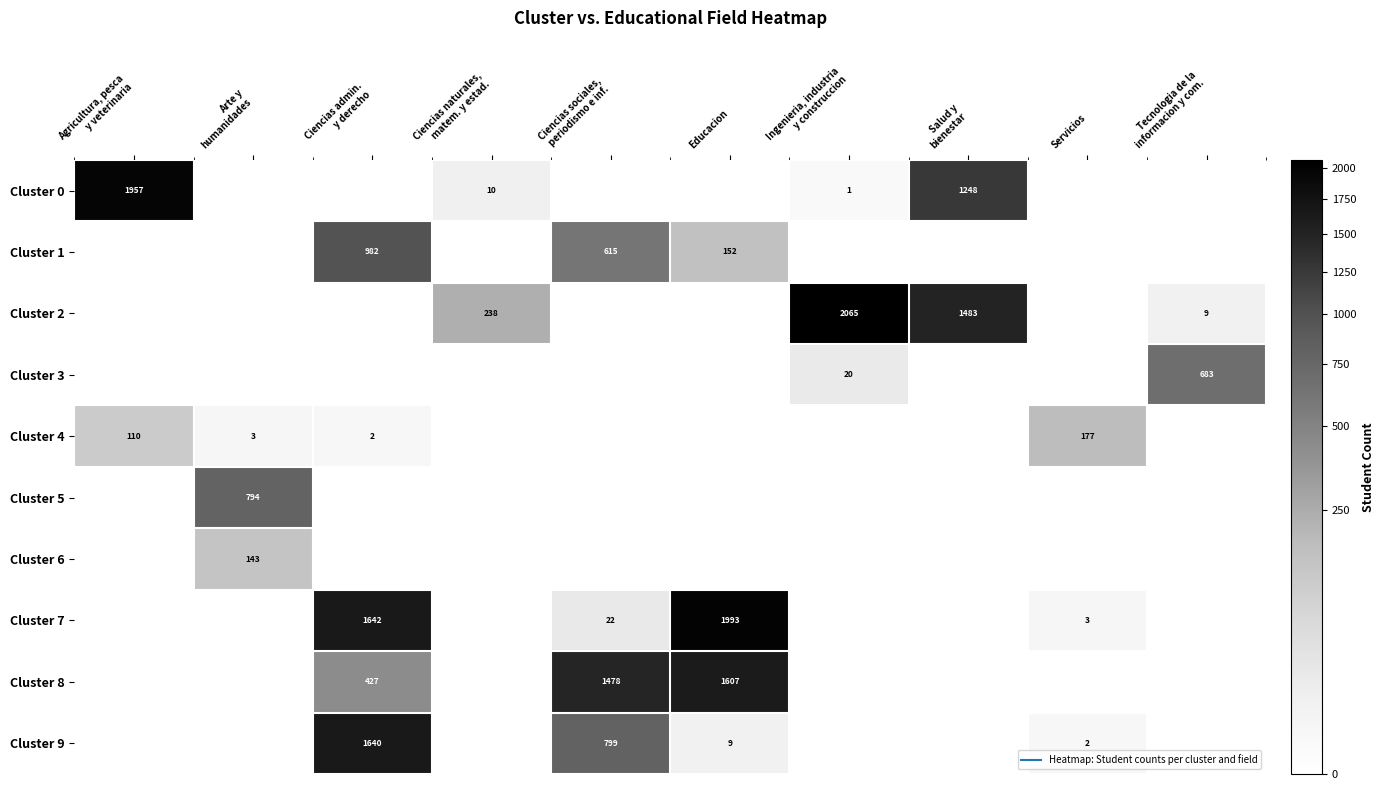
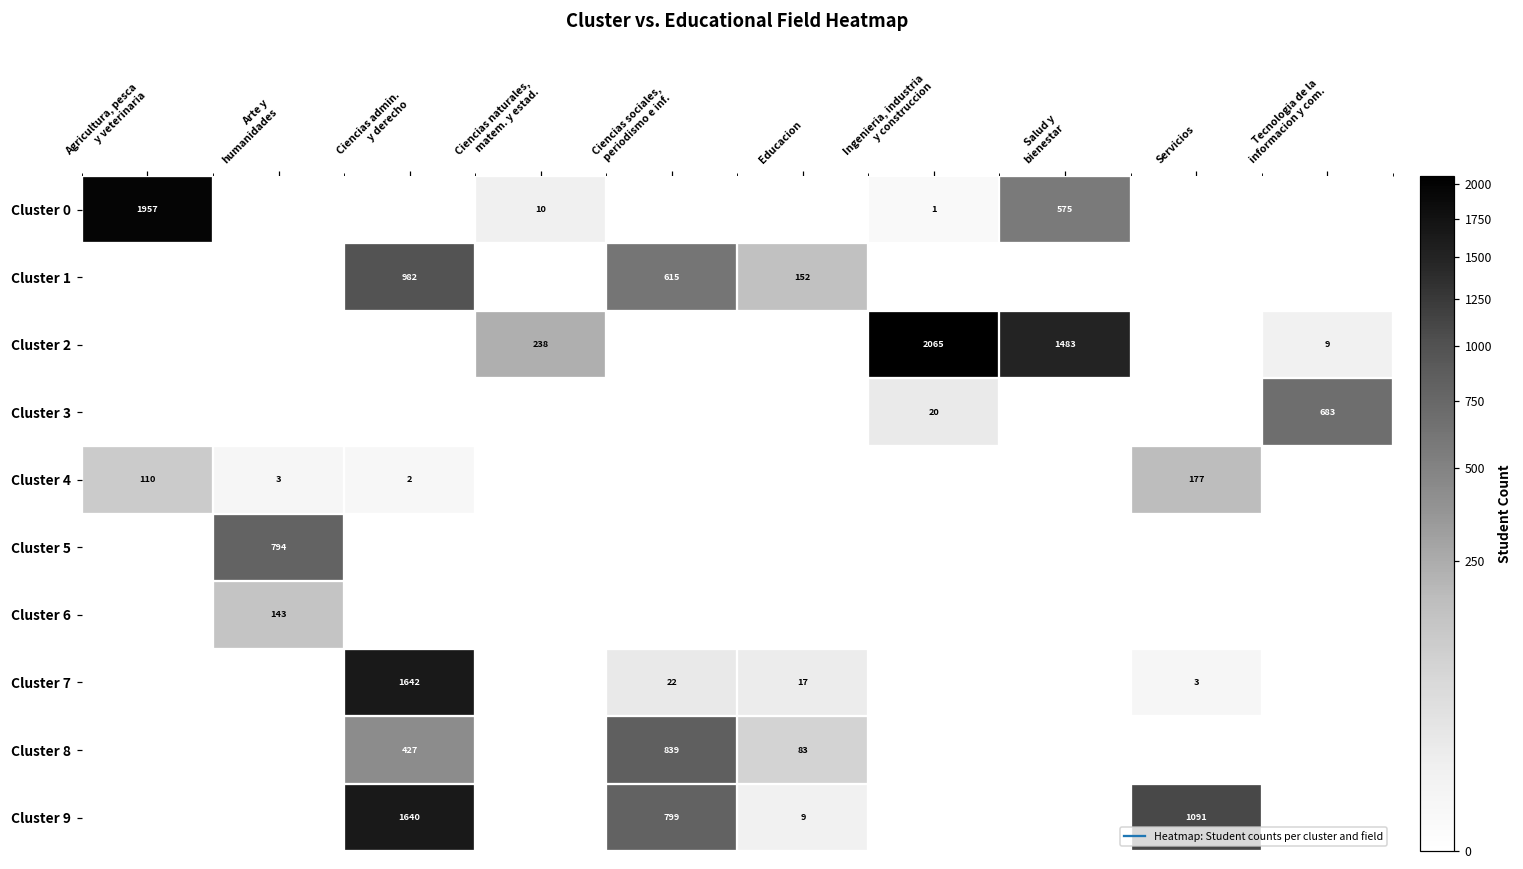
  {
    "Cluster 0": {
      "Agricultura, pesca y veterinaria": 1957,
      "Ciencias naturales, matem. y estad.": 10,
      "Ingenieria, industria y construccion": 1,
-     "Salud y bienestar": 1248
+     "Salud y bienestar": 575
    },
    "Cluster 1": {
      "Ciencias admin. y derecho": 982,
      "Ciencias sociales, periodismo e inf.": 615,
      "Educacion": 152
    },
    "Cluster 2": {
      "Ciencias naturales, matem. y estad.": 238,
      "Ingenieria, industria y construccion": 2065,
      "Salud y bienestar": 1483,
      "Tecnologia de la informacion y com.": 9
    },
    "Cluster 3": {
      "Ingenieria, industria y construccion": 20,
      "Tecnologia de la informacion y com.": 683
    },
    "Cluster 4": {
      "Agricultura, pesca y veterinaria": 110,
      "Arte y humanidades": 3,
      "Ciencias admin. y derecho": 2,
      "Servicios": 177
    },
    "Cluster 5": {
      "Arte y humanidades": 794
    },
    "Cluster 6": {
      "Arte y humanidades": 143
    },
    "Cluster 7": {
      "Ciencias admin. y derecho": 1642,
      "Ciencias sociales, periodismo e inf.": 22,
-     "Educacion": 1993,
+     "Educacion": 17,
      "Servicios": 3
    },
    "Cluster 8": {
      "Ciencias admin. y derecho": 427,
-     "Ciencias sociales, periodismo e inf.": 1478,
-     "Educacion": 1607
+     "Ciencias sociales, periodismo e inf.": 839,
+     "Educacion": 83
    },
    "Cluster 9": {
      "Ciencias admin. y derecho": 1640,
      "Ciencias sociales, periodismo e inf.": 799,
      "Educacion": 9,
-     "Servicios": 2
+     "Servicios": 1091
    }
  }
